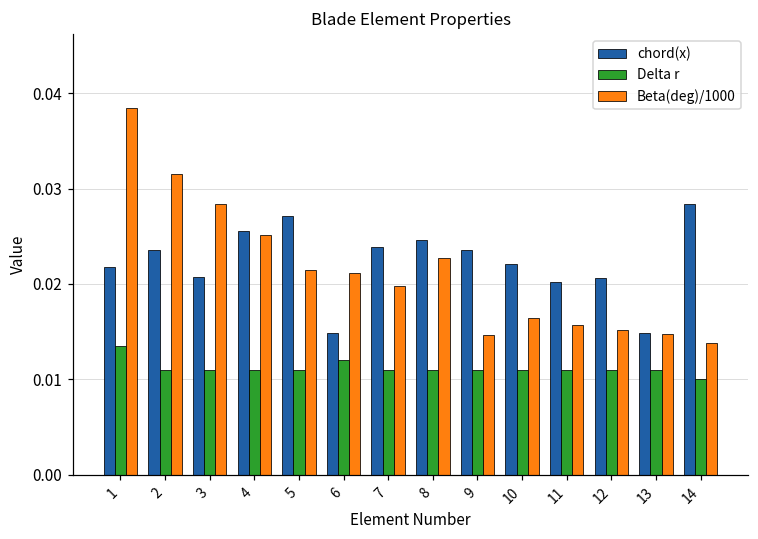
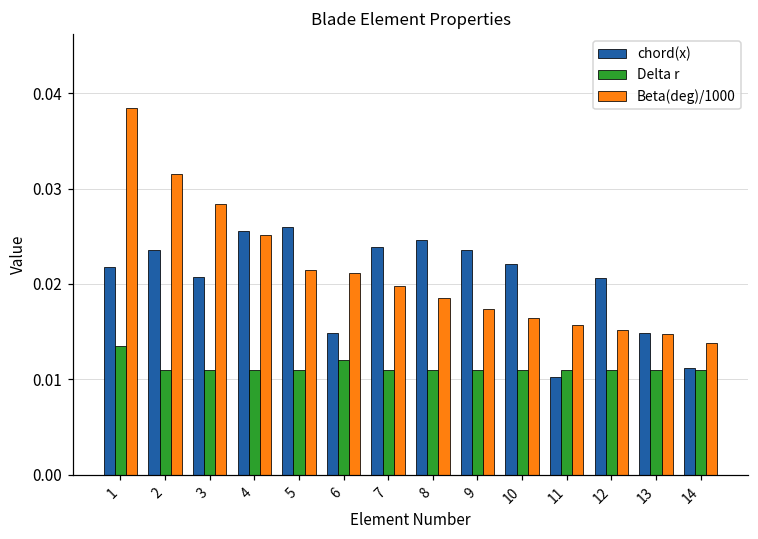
  {
    "chord(x)": {
      "1": 0.022,
      "2": 0.024,
      "3": 0.021,
      "4": 0.026,
-     "5": 0.027,
+     "5": 0.026,
      "6": 0.015,
      "7": 0.024,
      "8": 0.025,
      "9": 0.024,
      "10": 0.022,
-     "11": 0.020,
+     "11": 0.010,
      "12": 0.021,
      "13": 0.015,
-     "14": 0.028
+     "14": 0.011
    },
    "Delta r": {
      "1": 0.014,
      "2": 0.011,
      "3": 0.011,
      "4": 0.011,
      "5": 0.011,
      "6": 0.012,
      "7": 0.011,
      "8": 0.011,
      "9": 0.011,
      "10": 0.011,
      "11": 0.011,
      "12": 0.011,
      "13": 0.011,
-     "14": 0.010
+     "14": 0.011
    },
    "Beta(deg)/1000": {
      "1": 0.038,
      "2": 0.032,
      "3": 0.028,
      "4": 0.025,
      "5": 0.021,
      "6": 0.021,
      "7": 0.020,
-     "8": 0.023,
-     "9": 0.015,
+     "8": 0.019,
+     "9": 0.017,
      "10": 0.016,
      "11": 0.016,
      "12": 0.015,
      "13": 0.015,
      "14": 0.014
    }
  }
